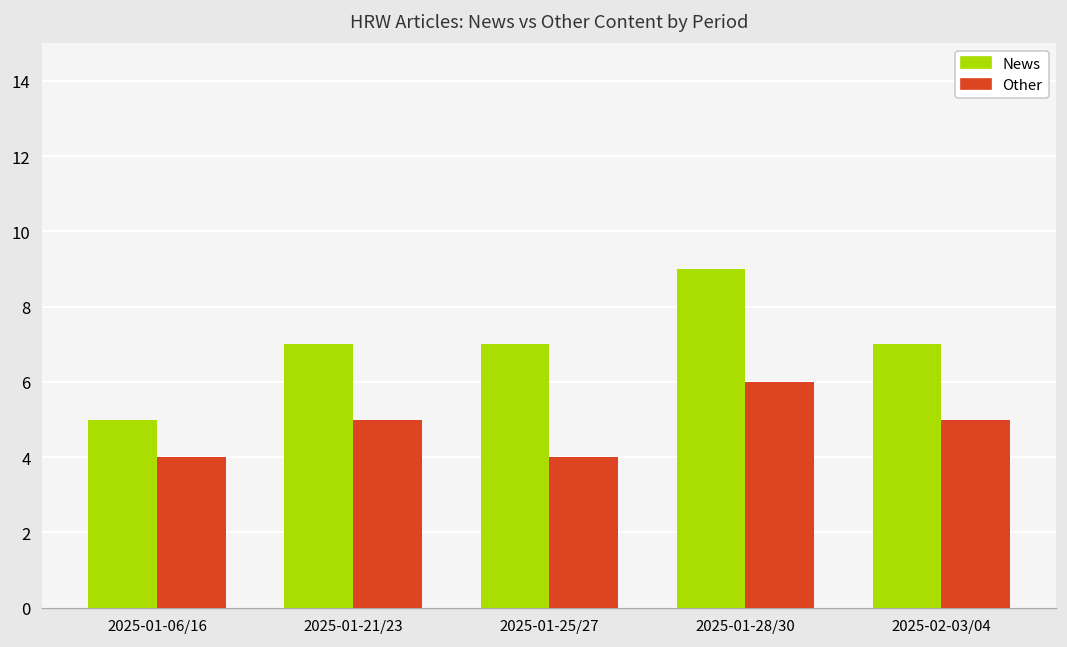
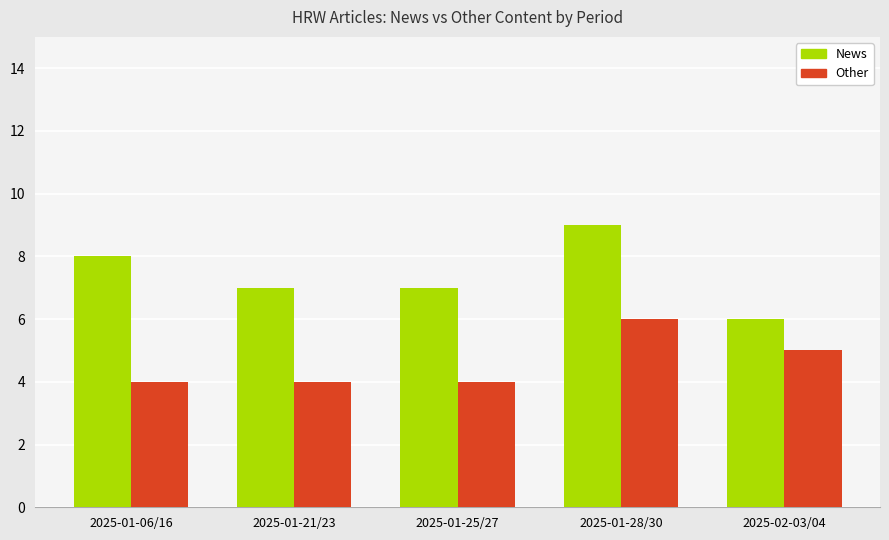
  {
    "News": {
-     "2025-01-06/16": 5,
+     "2025-01-06/16": 8,
      "2025-01-21/23": 7,
      "2025-01-25/27": 7,
      "2025-01-28/30": 9,
-     "2025-02-03/04": 7
+     "2025-02-03/04": 6
    },
    "Other": {
      "2025-01-06/16": 4,
-     "2025-01-21/23": 5,
+     "2025-01-21/23": 4,
      "2025-01-25/27": 4,
      "2025-01-28/30": 6,
      "2025-02-03/04": 5
    }
  }
